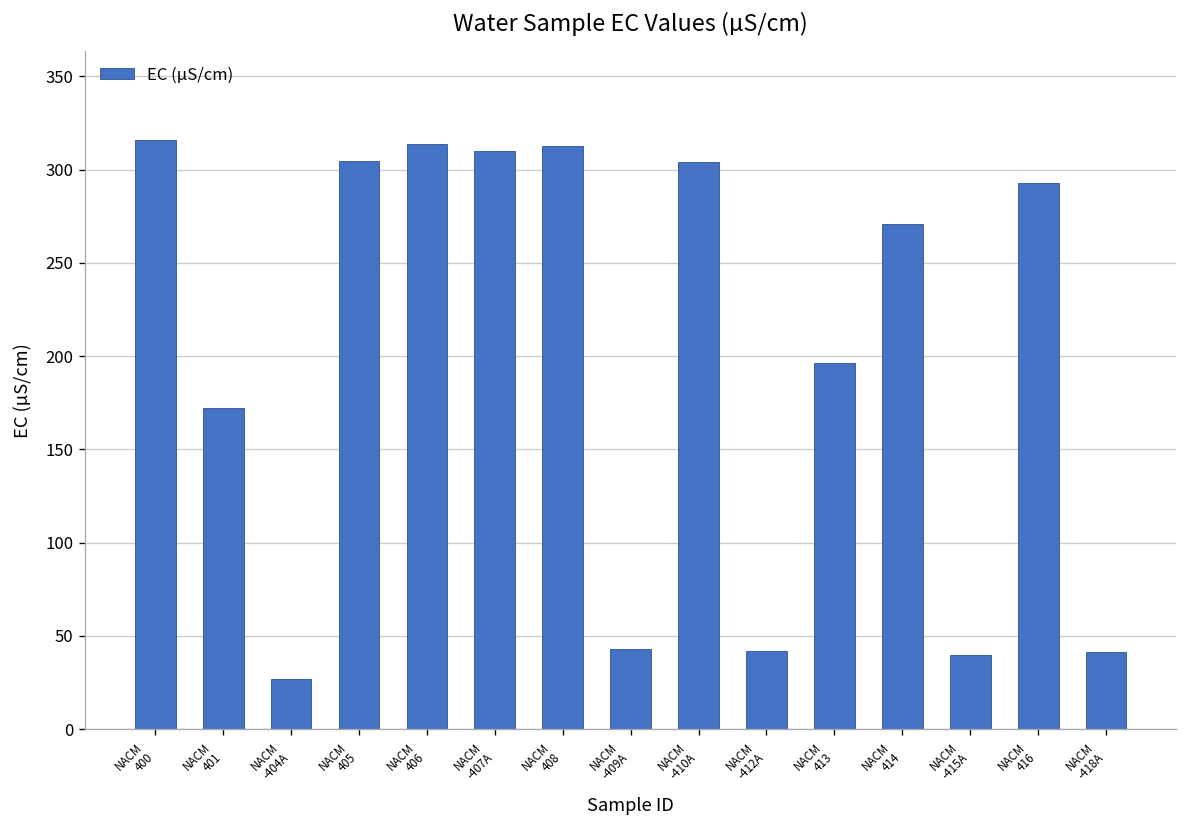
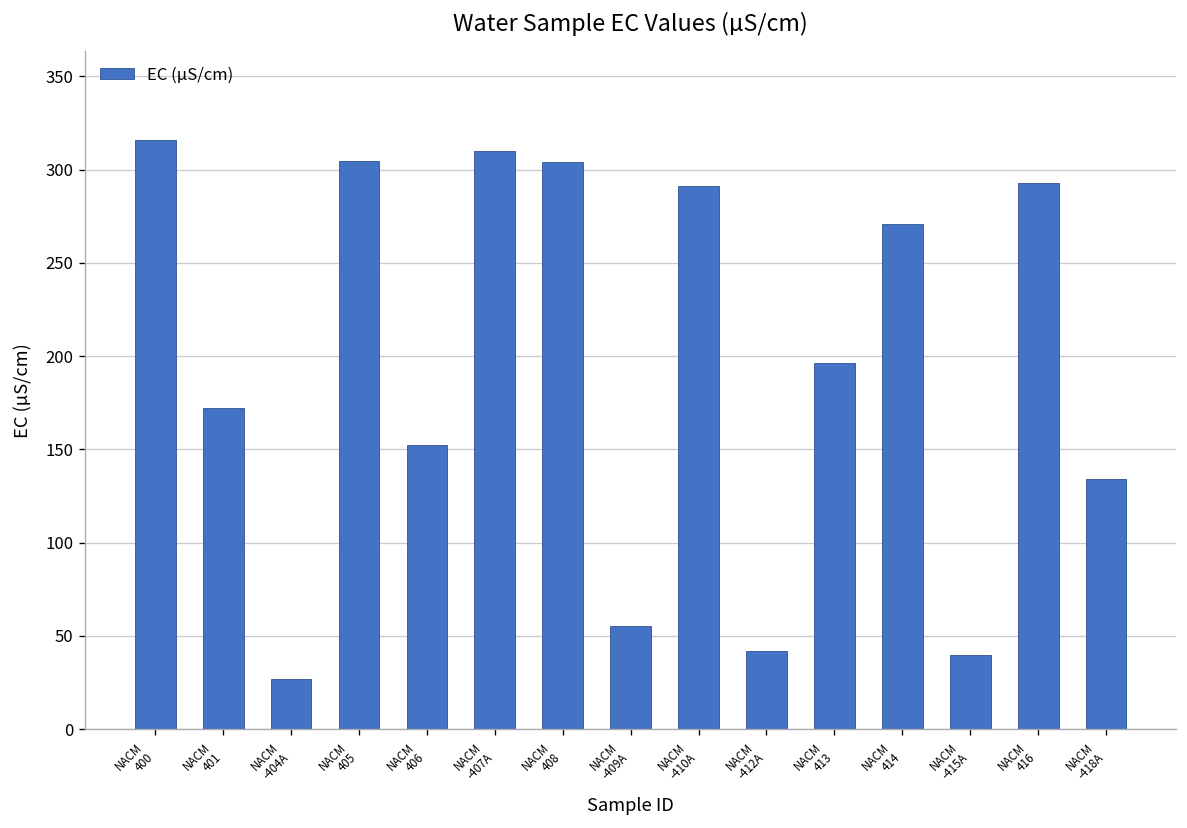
  {
    "NACM 400": 316,
    "NACM 401": 172,
    "NACM -404A": 27,
    "NACM 405": 305,
-   "NACM 406": 314,
+   "NACM 406": 152,
    "NACM -407A": 310,
-   "NACM 408": 313,
-   "NACM -409A": 43,
-   "NACM -410A": 304,
+   "NACM 408": 304,
+   "NACM -409A": 55,
+   "NACM -410A": 291,
    "NACM -412A": 42,
    "NACM 413": 196,
    "NACM 414": 271,
    "NACM -415A": 40,
    "NACM 416": 293,
-   "NACM -418A": 42
+   "NACM -418A": 134
  }
